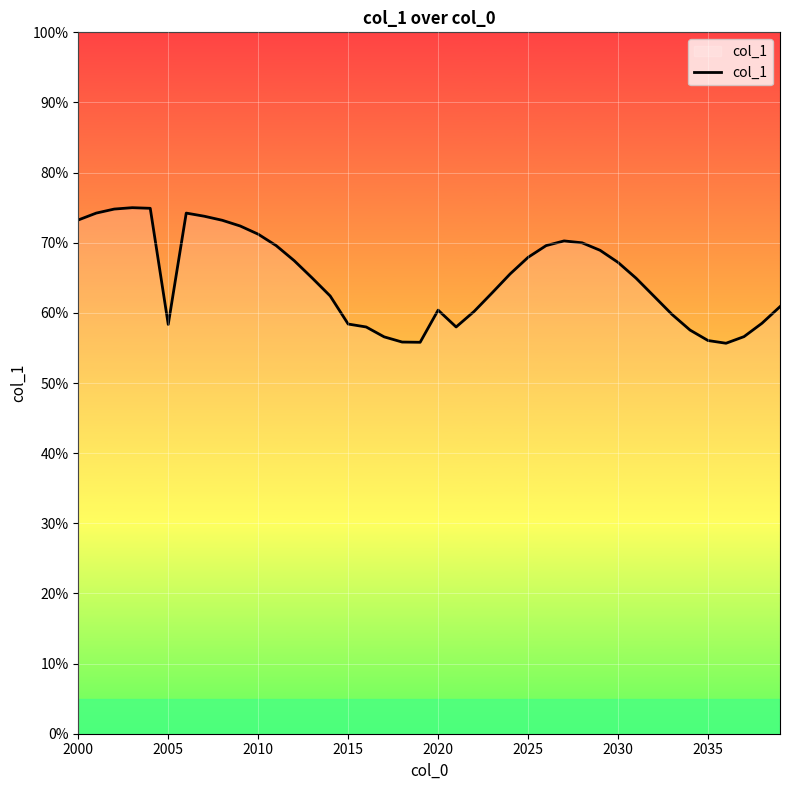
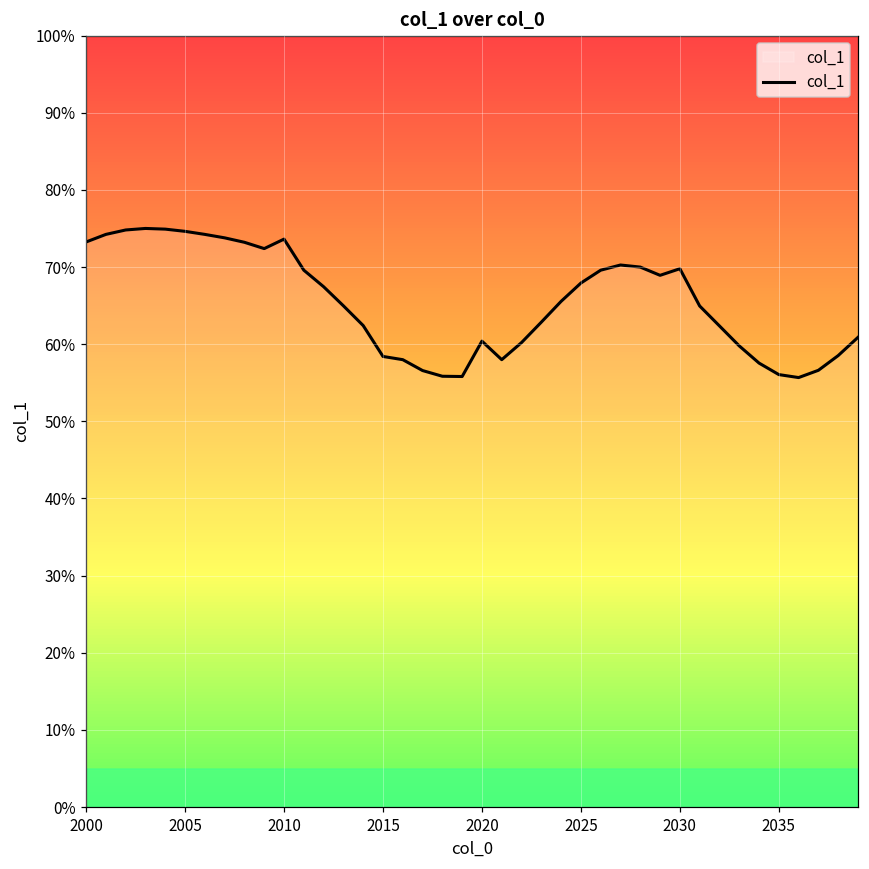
  {
    "2000": "73%",
-   "2005": "58%",
-   "2010": "71%",
+   "2005": "75%",
+   "2010": "74%",
    "2015": "58%",
    "2020": "60%",
    "2025": "68%",
-   "2030": "67%",
+   "2030": "70%",
    "2035": "56%"
  }
